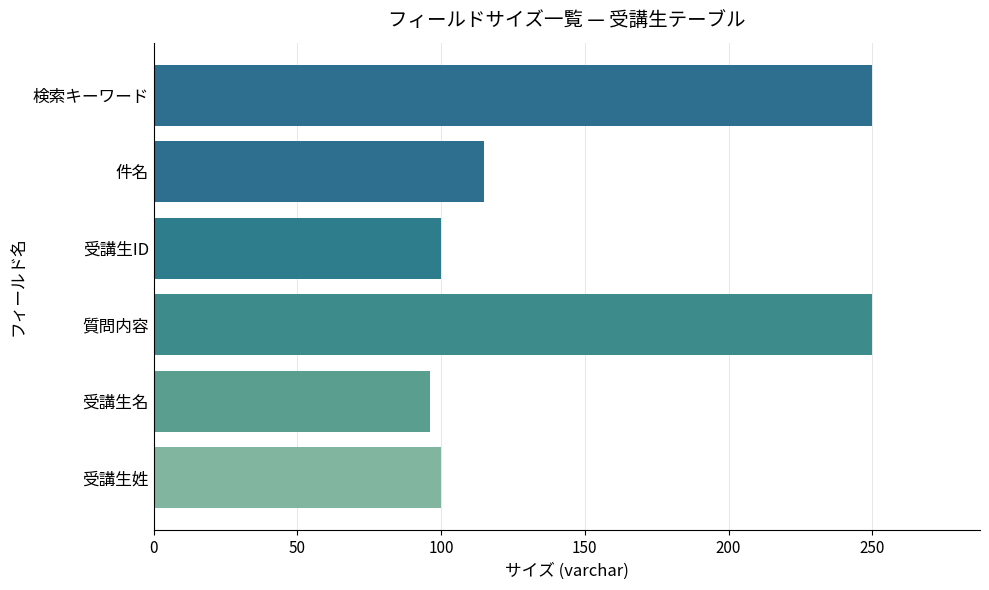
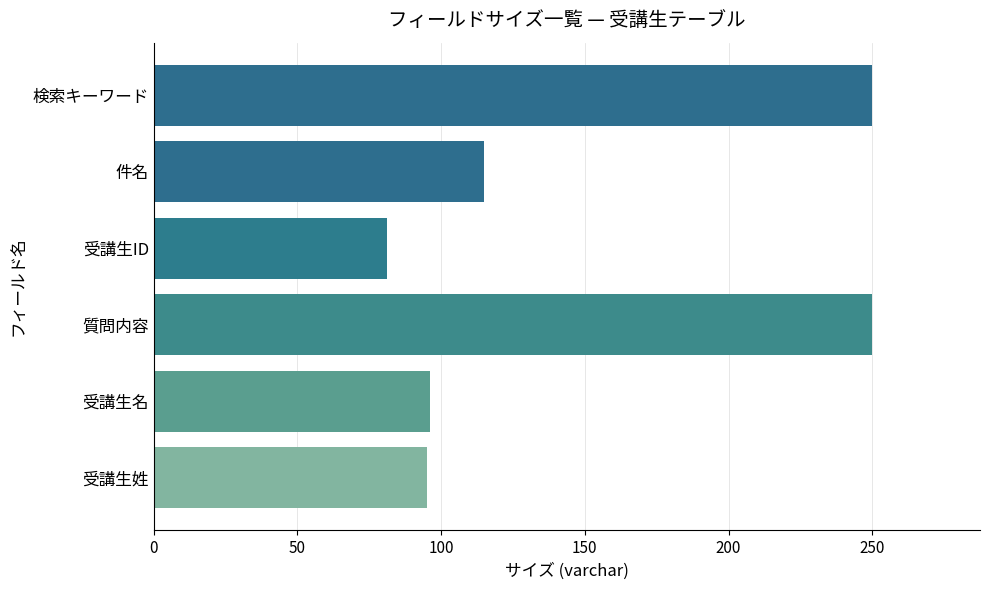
  {
    "検索キーワード": 250,
    "件名": 115,
-   "受講生ID": 100,
+   "受講生ID": 81,
    "質問内容": 250,
    "受講生名": 96,
-   "受講生姓": 100
+   "受講生姓": 95
  }
